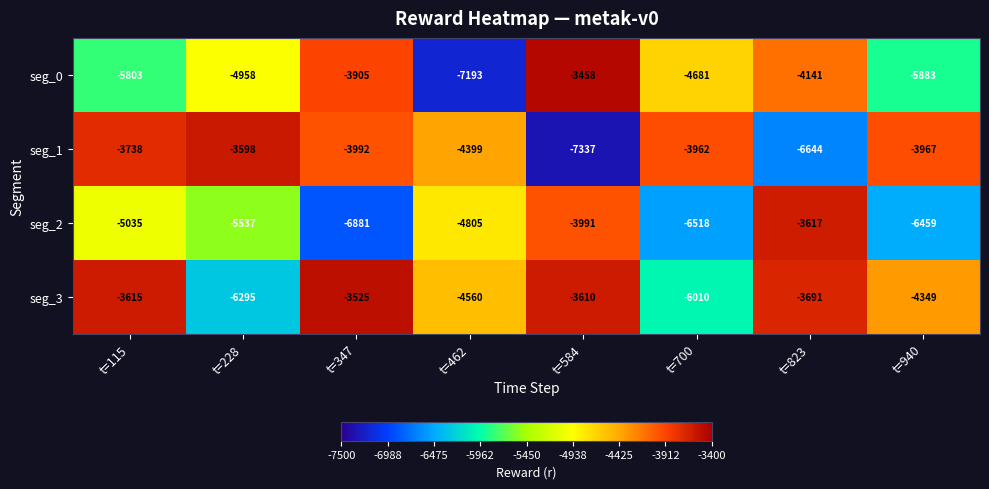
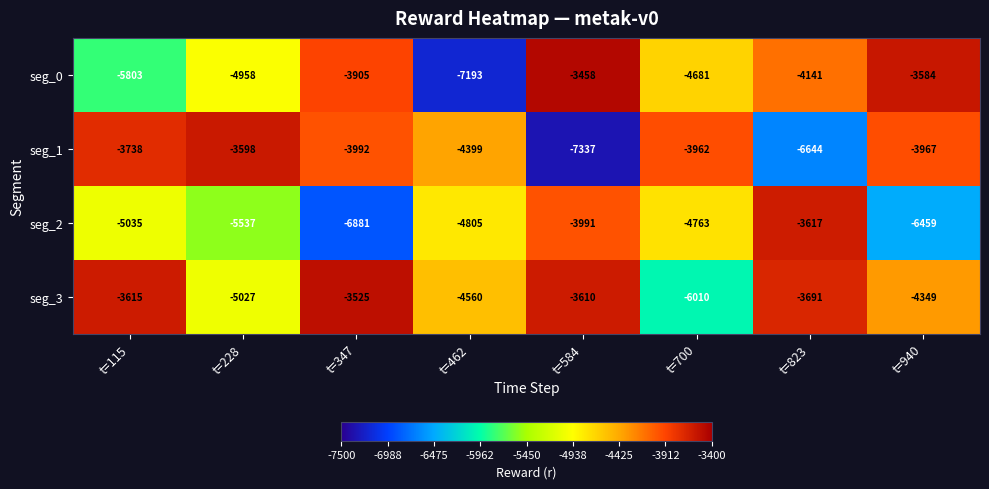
  {
    "seg_0": {
      "t=115": -5803,
      "t=228": -4958,
      "t=347": -3905,
      "t=462": -7193,
      "t=584": -3458,
      "t=700": -4681,
      "t=823": -4141,
-     "t=940": -5883
+     "t=940": -3584
    },
    "seg_1": {
      "t=115": -3738,
      "t=228": -3598,
      "t=347": -3992,
      "t=462": -4399,
      "t=584": -7337,
      "t=700": -3962,
      "t=823": -6644,
      "t=940": -3967
    },
    "seg_2": {
      "t=115": -5035,
      "t=228": -5537,
      "t=347": -6881,
      "t=462": -4805,
      "t=584": -3991,
-     "t=700": -6518,
+     "t=700": -4763,
      "t=823": -3617,
      "t=940": -6459
    },
    "seg_3": {
      "t=115": -3615,
-     "t=228": -6295,
+     "t=228": -5027,
      "t=347": -3525,
      "t=462": -4560,
      "t=584": -3610,
      "t=700": -6010,
      "t=823": -3691,
      "t=940": -4349
    }
  }
